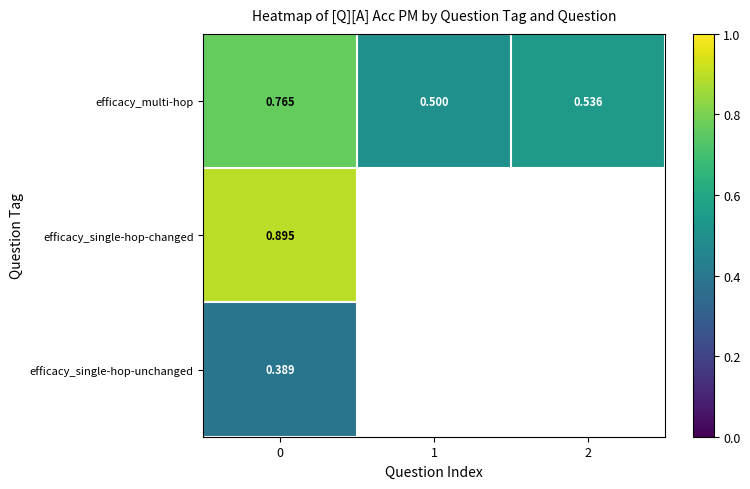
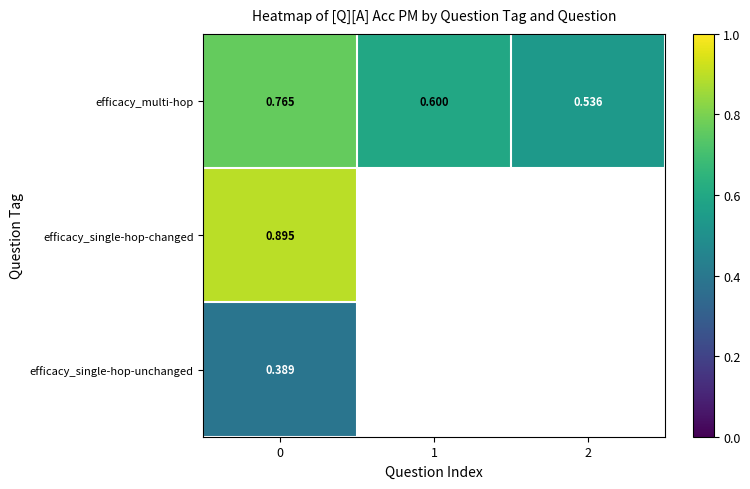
  {
    "efficacy_multi-hop": {
      "0": 0.765,
-     "1": 0.500,
+     "1": 0.600,
      "2": 0.536
    },
    "efficacy_single-hop-changed": {
      "0": 0.895
    },
    "efficacy_single-hop-unchanged": {
      "0": 0.389
    }
  }
